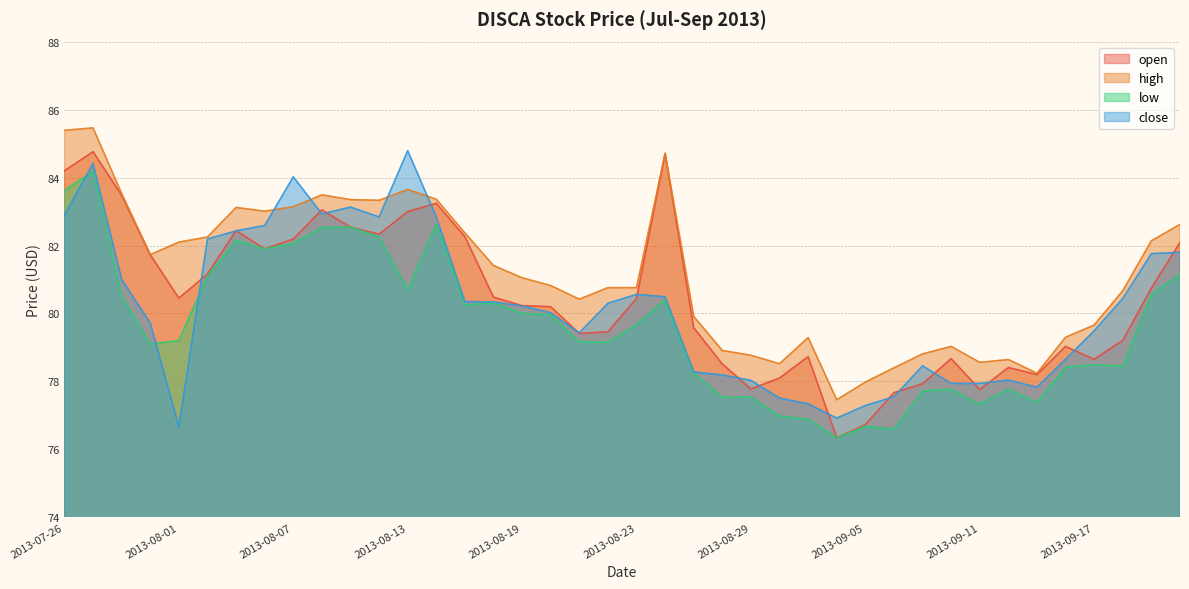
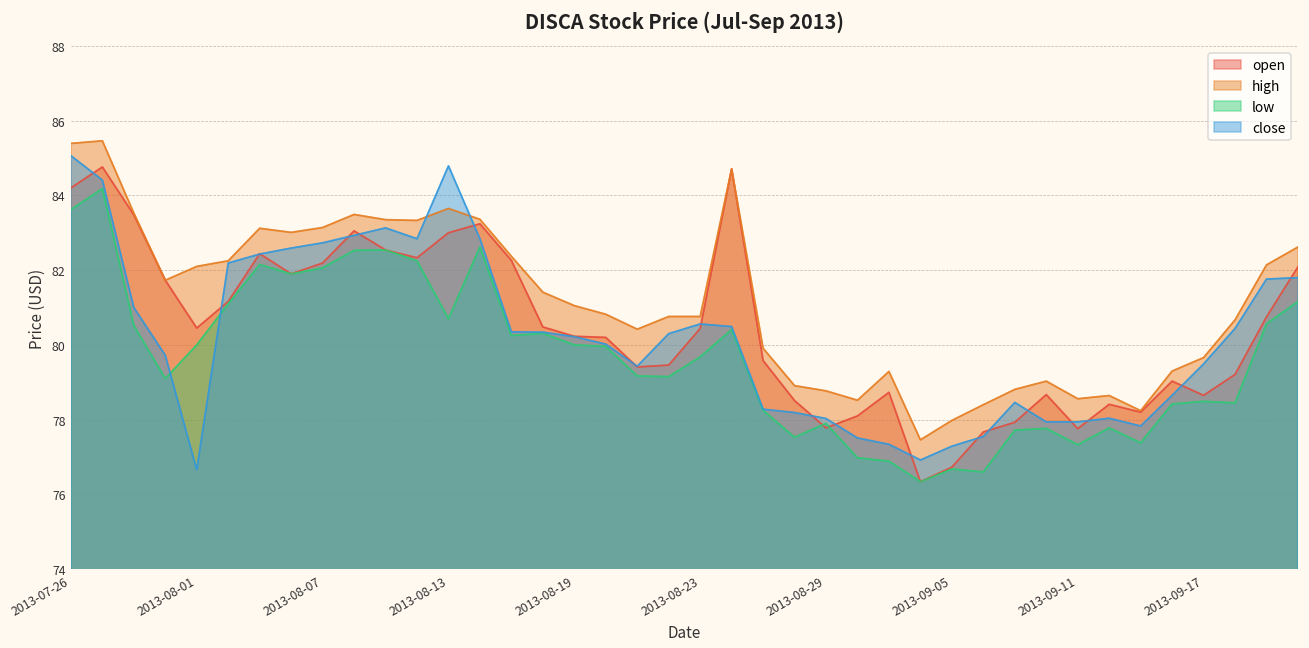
  {
    "low": {
      "2013-07-26": 83.6,
-     "2013-08-01": 79.2,
+     "2013-08-01": 80.0,
      "2013-08-07": 82.1,
      "2013-08-13": 80.7,
      "2013-08-19": 80.0,
      "2013-08-23": 79.7,
-     "2013-08-29": 77.5,
+     "2013-08-29": 77.9,
      "2013-09-11": 77.3,
      "2013-09-17": 78.5
    },
    "close": {
-     "2013-07-26": 82.9,
+     "2013-07-26": 85.1,
      "2013-08-01": 76.7,
-     "2013-08-07": 84.0,
+     "2013-08-07": 82.7,
      "2013-08-13": 84.8,
      "2013-08-23": 80.6,
      "2013-08-29": 78.0,
      "2013-09-05": 77.3,
      "2013-09-11": 77.9,
      "2013-09-17": 79.5
    }
  }
